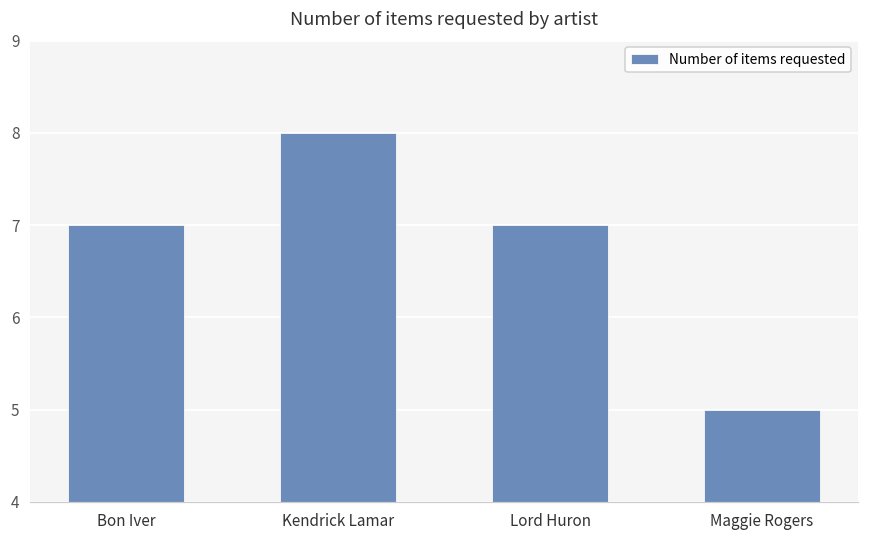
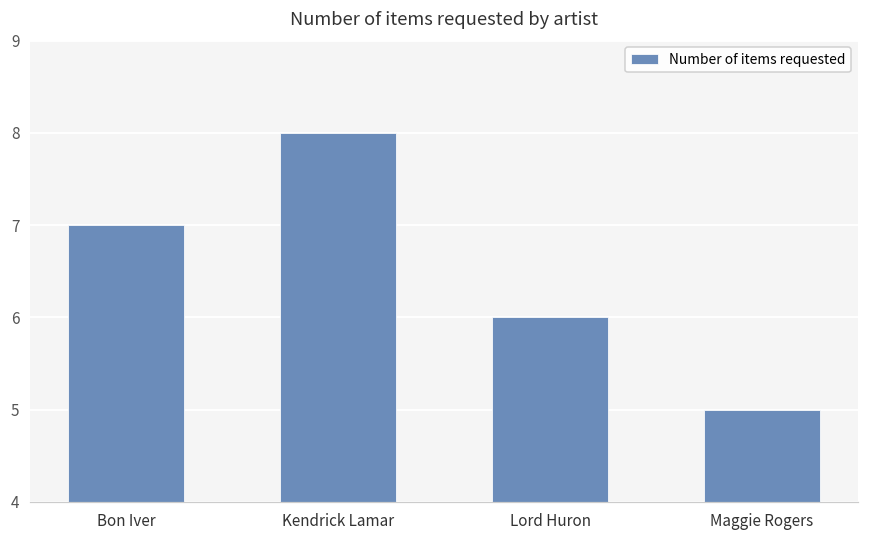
  {
    "Bon Iver": 7,
    "Kendrick Lamar": 8,
-   "Lord Huron": 7,
+   "Lord Huron": 6,
    "Maggie Rogers": 5
  }
